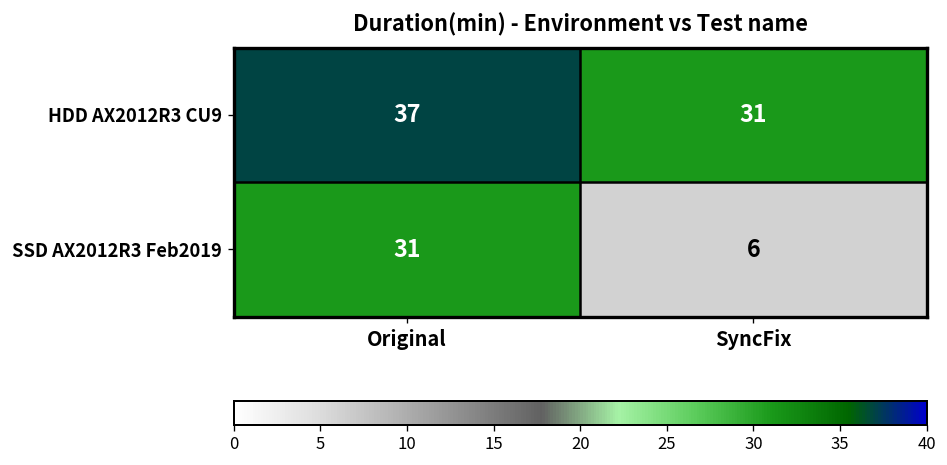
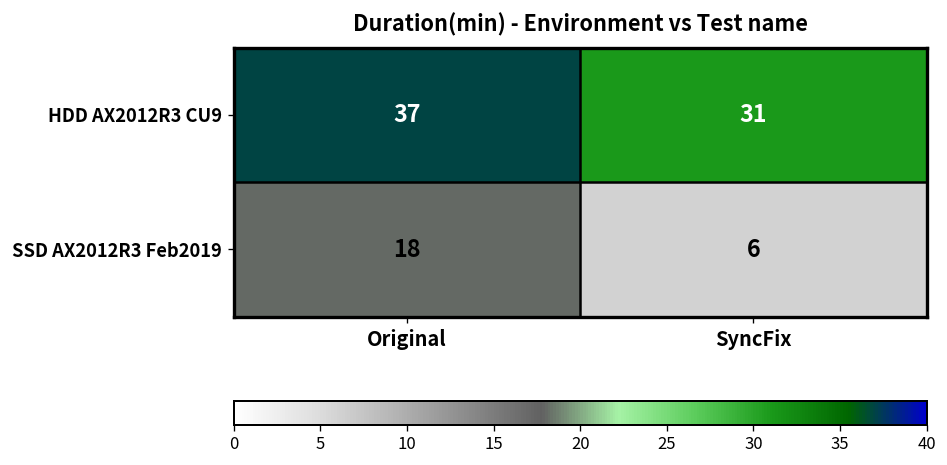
  {
    "HDD AX2012R3 CU9": {
      "Original": 37,
      "SyncFix": 31
    },
    "SSD AX2012R3 Feb2019": {
-     "Original": 31,
+     "Original": 18,
      "SyncFix": 6
    }
  }
